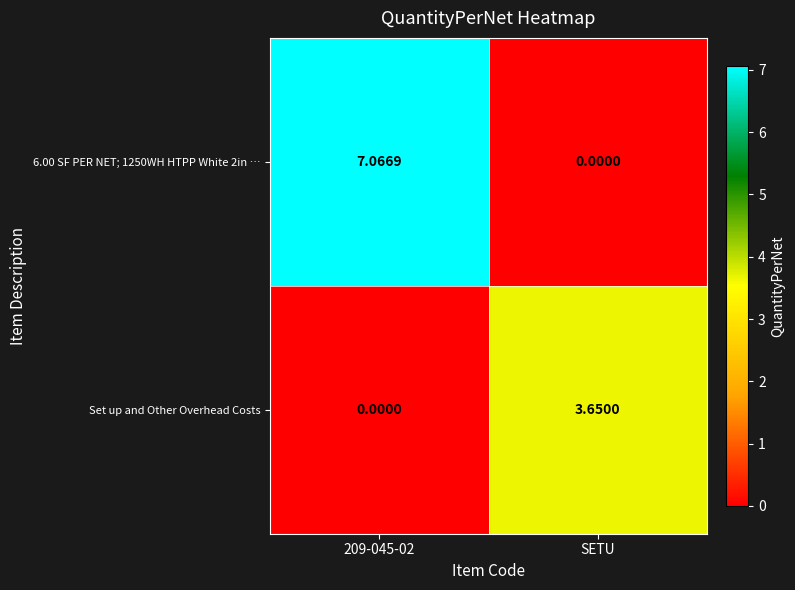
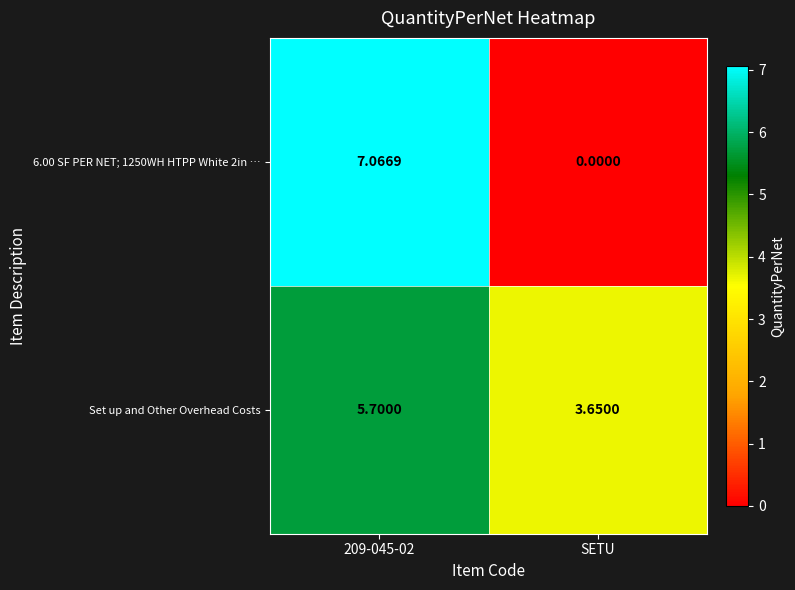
  {
    "6.00 SF PER NET; 1250WH HTPP White 2in …": {
      "209-045-02": 7.0669,
      "SETU": 0.0000
    },
    "Set up and Other Overhead Costs": {
-     "209-045-02": 0.0000,
+     "209-045-02": 5.7000,
      "SETU": 3.6500
    }
  }
